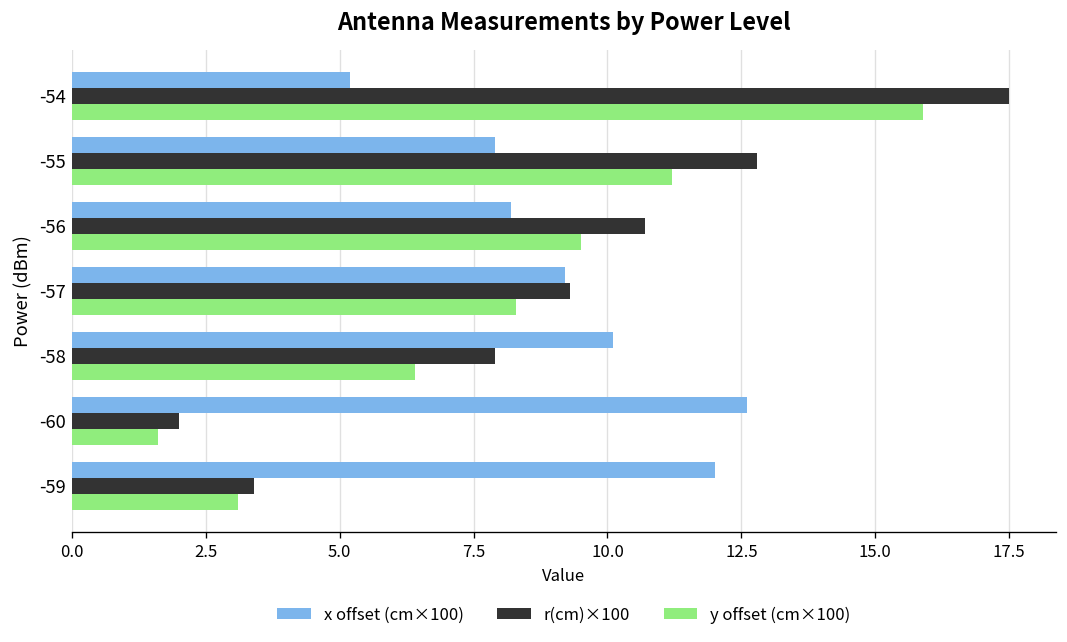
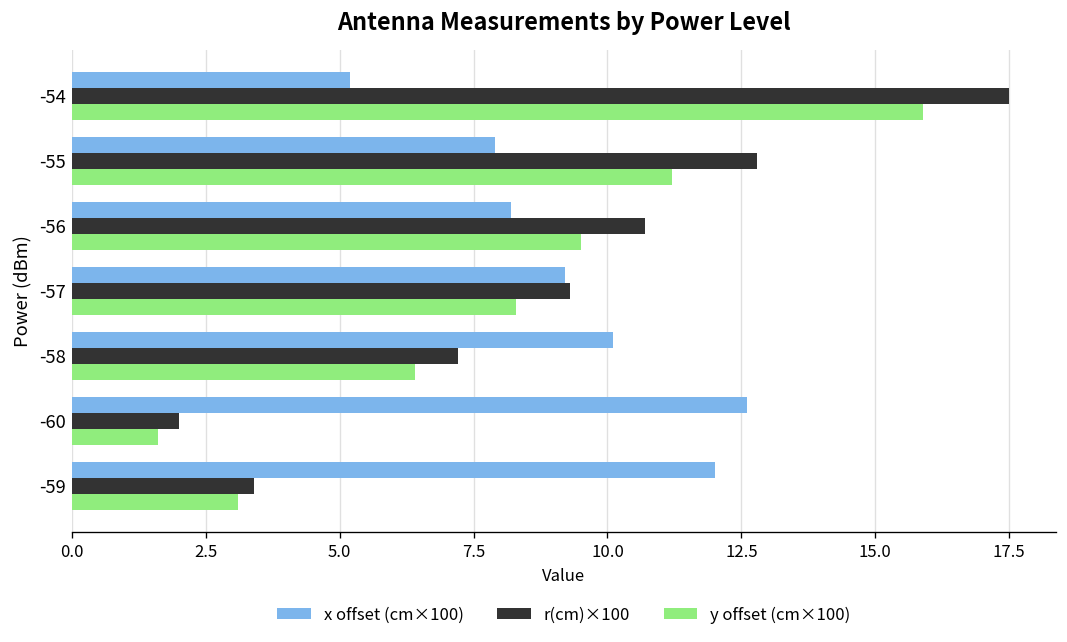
  {
    "x offset (cm×100)": {
      "-54": 5.2,
      "-55": 7.9,
      "-56": 8.2,
      "-57": 9.2,
      "-58": 10.1,
      "-60": 12.6,
      "-59": 12.0
    },
    "r(cm)×100": {
      "-54": 17.5,
      "-55": 12.8,
      "-56": 10.7,
      "-57": 9.3,
-     "-58": 7.9,
+     "-58": 7.2,
      "-60": 2.0,
      "-59": 3.4
    },
    "y offset (cm×100)": {
      "-54": 15.9,
      "-55": 11.2,
      "-56": 9.5,
      "-57": 8.3,
      "-58": 6.4,
      "-60": 1.6,
      "-59": 3.1
    }
  }
